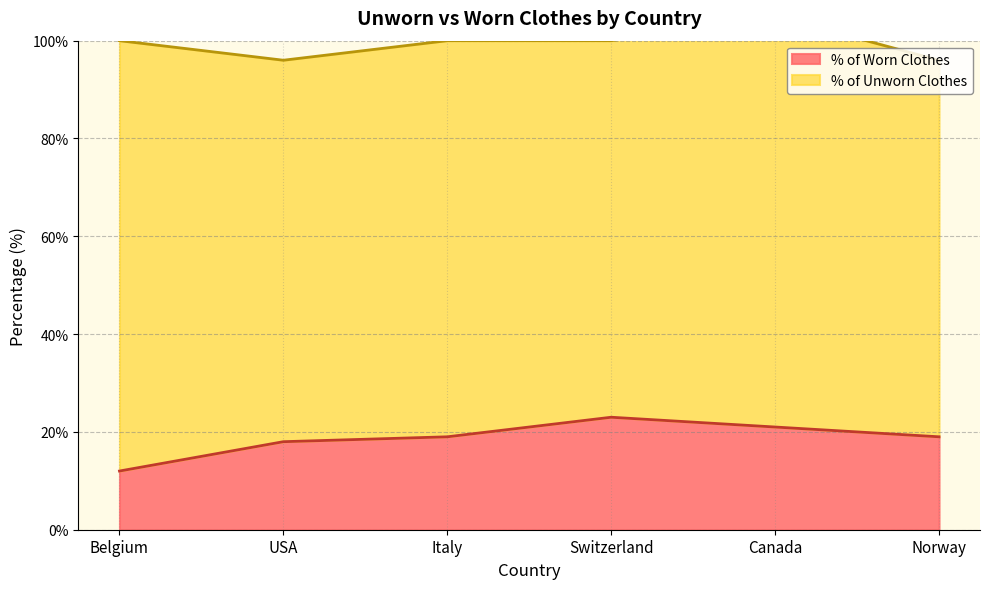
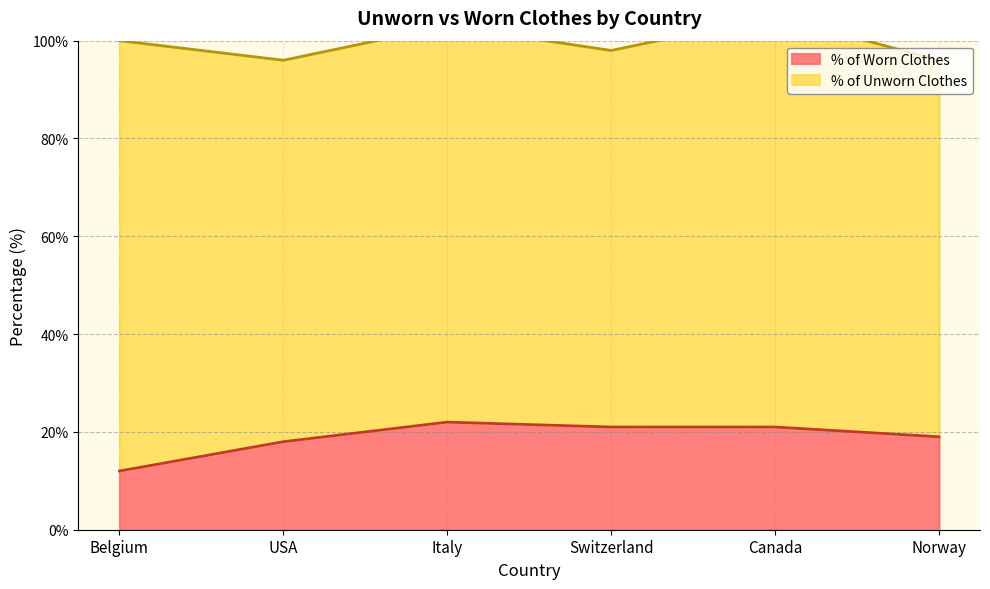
  {
    "% of Worn Clothes": {
      "Belgium": "12%",
      "USA": "18%",
-     "Italy": "19%",
-     "Switzerland": "23%",
+     "Italy": "22%",
+     "Switzerland": "21%",
      "Canada": "21%",
      "Norway": "19%"
    },
    "% of Unworn Clothes": {
      "Belgium": "88%",
      "USA": "78%",
      "Switzerland": "77%"
    }
  }
